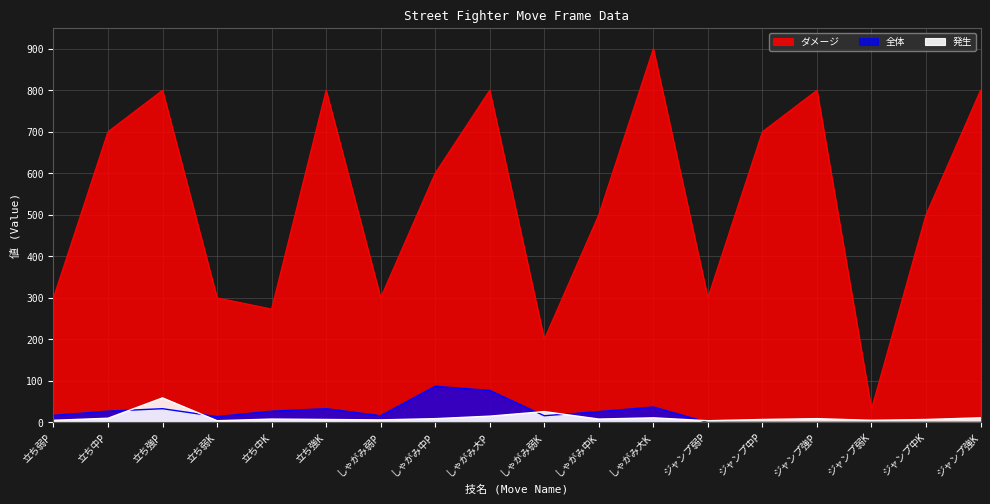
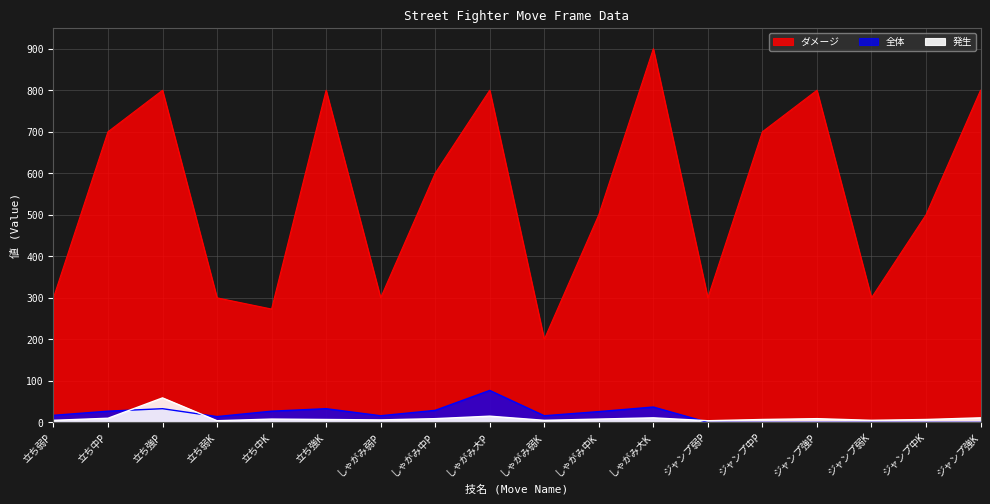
  {
    "ダメージ": {
      "立ち弱P": 300,
      "立ち中P": 700,
      "立ち強P": 800,
      "立ち弱K": 300,
      "立ち中K": 270,
      "立ち強K": 800,
      "しゃがみ弱P": 300,
      "しゃがみ中P": 600,
      "しゃがみ大P": 800,
      "しゃがみ弱K": 200,
      "しゃがみ中K": 500,
      "しゃがみ大K": 900,
      "ジャンプ弱P": 300,
      "ジャンプ中P": 700,
      "ジャンプ強P": 800,
-     "ジャンプ弱K": 30,
+     "ジャンプ弱K": 300,
      "ジャンプ中K": 500,
      "ジャンプ強K": 800
    },
    "全体": {
      "立ち弱P": 20,
      "立ち中P": 30,
      "立ち強P": 30,
      "立ち弱K": 10,
      "立ち中K": 30,
      "立ち強K": 30,
      "しゃがみ弱P": 20,
-     "しゃがみ中P": 90,
+     "しゃがみ中P": 30,
      "しゃがみ大P": 80,
      "しゃがみ弱K": 20,
      "しゃがみ中K": 30,
      "しゃがみ大K": 40,
      "ジャンプ中P": 0,
      "ジャンプ強P": 0,
      "ジャンプ中K": 0,
      "ジャンプ強K": 0
    },
    "発生": {
      "立ち弱P": 10,
      "立ち中P": 10,
      "立ち強P": 60,
      "立ち弱K": 0,
      "立ち中K": 10,
      "立ち強K": 10,
      "しゃがみ弱P": 10,
      "しゃがみ中P": 10,
      "しゃがみ大P": 20,
-     "しゃがみ弱K": 30,
+     "しゃがみ弱K": 10,
      "しゃがみ中K": 10,
      "しゃがみ大K": 10,
      "ジャンプ中P": 10,
      "ジャンプ強P": 10,
      "ジャンプ中K": 10,
      "ジャンプ強K": 10
    }
  }
